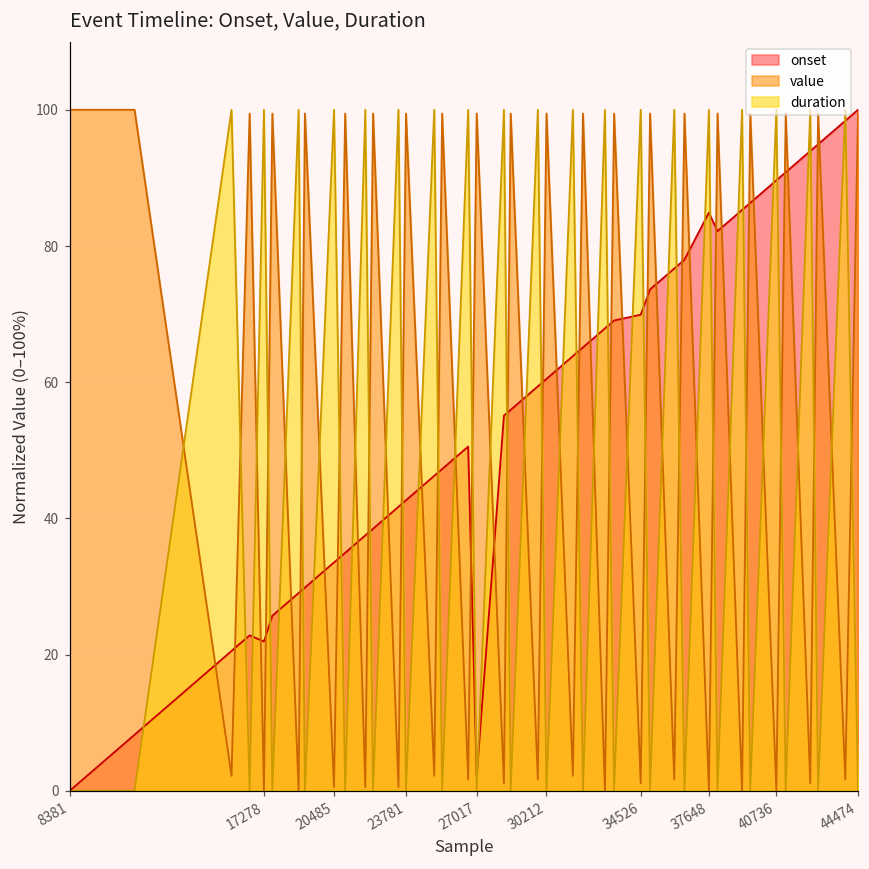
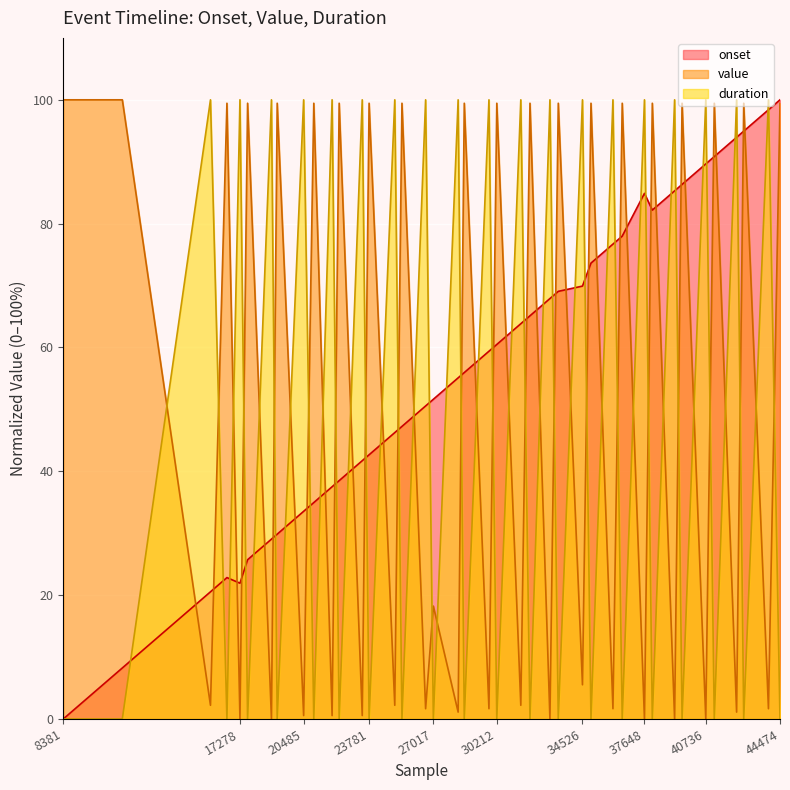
  {
    "onset": {
      "17278": 22,
      "20485": 34,
      "23781": 43,
-     "27017": 2,
+     "27017": 52,
      "30212": 60,
      "34526": 70,
      "37648": 85,
      "40736": 90,
      "44474": 100
    },
    "value": {
      "8381": 100,
      "17278": 0,
      "20485": 1,
      "23781": 99,
-     "27017": 99,
+     "27017": 18,
      "30212": 99,
-     "34526": 1,
+     "34526": 6,
      "37648": 0,
      "40736": 0,
      "44474": 99
    },
    "duration": {
      "17278": 100,
      "20485": 100,
      "23781": 0,
      "27017": 0,
      "30212": 0,
      "34526": 100,
      "37648": 100,
      "44474": 0
    }
  }
